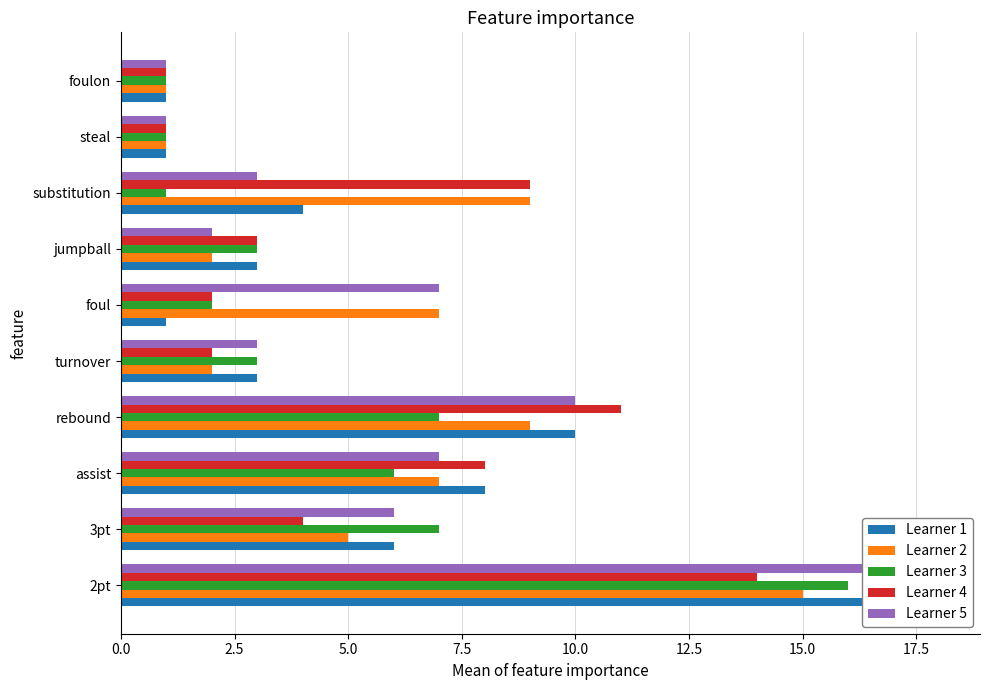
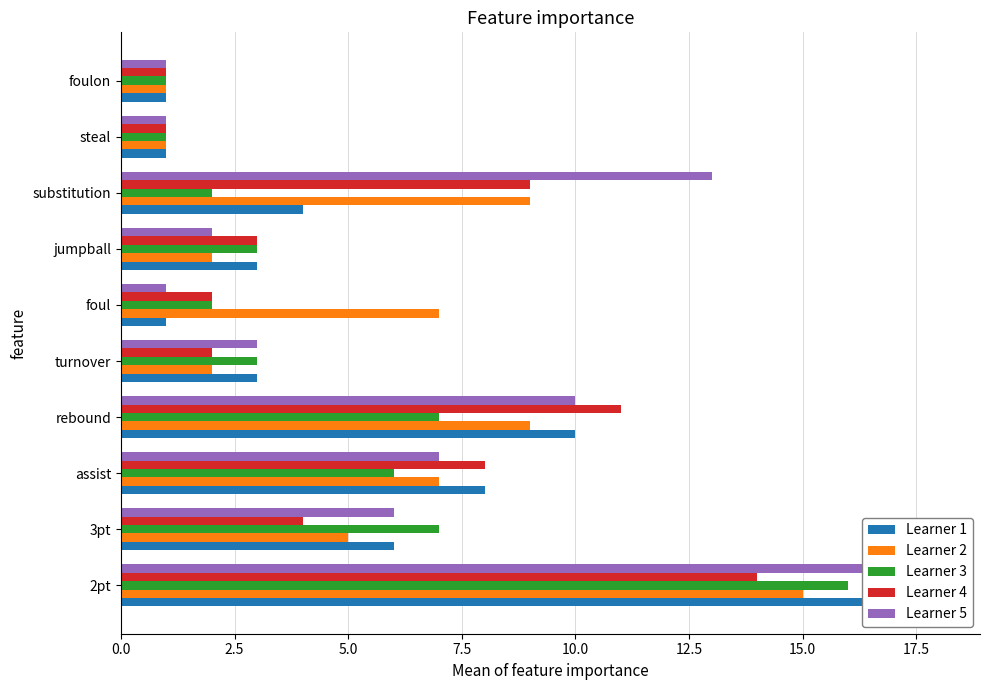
  {
    "Learner 1": {
      "foulon": 1,
      "steal": 1,
      "substitution": 4,
      "jumpball": 3,
      "foul": 1,
      "turnover": 3,
      "rebound": 10,
      "assist": 8,
      "3pt": 6
    },
    "Learner 2": {
      "foulon": 1,
      "steal": 1,
      "substitution": 9,
      "jumpball": 2,
      "foul": 7,
      "turnover": 2,
      "rebound": 9,
      "assist": 7,
      "3pt": 5,
      "2pt": 15
    },
    "Learner 3": {
      "foulon": 1,
      "steal": 1,
-     "substitution": 1,
+     "substitution": 2,
      "jumpball": 3,
      "foul": 2,
      "turnover": 3,
      "rebound": 7,
      "assist": 6,
      "3pt": 7,
      "2pt": 16
    },
    "Learner 4": {
      "foulon": 1,
      "steal": 1,
      "substitution": 9,
      "jumpball": 3,
      "foul": 2,
      "turnover": 2,
      "rebound": 11,
      "assist": 8,
      "3pt": 4,
      "2pt": 14
    },
    "Learner 5": {
      "foulon": 1,
      "steal": 1,
-     "substitution": 3,
+     "substitution": 13,
      "jumpball": 2,
-     "foul": 7,
+     "foul": 1,
      "turnover": 3,
      "rebound": 10,
      "assist": 7,
      "3pt": 6
    }
  }
